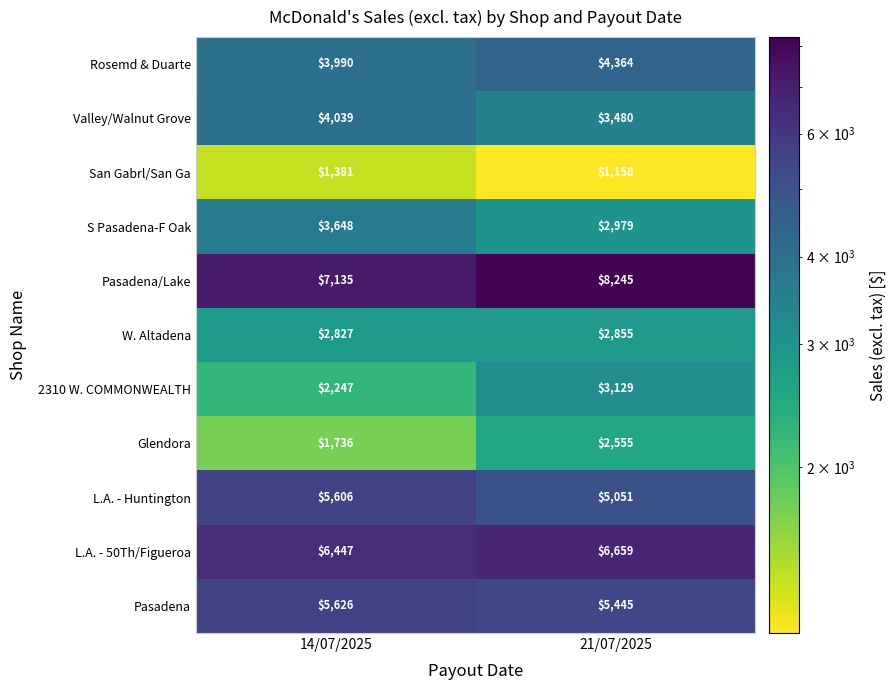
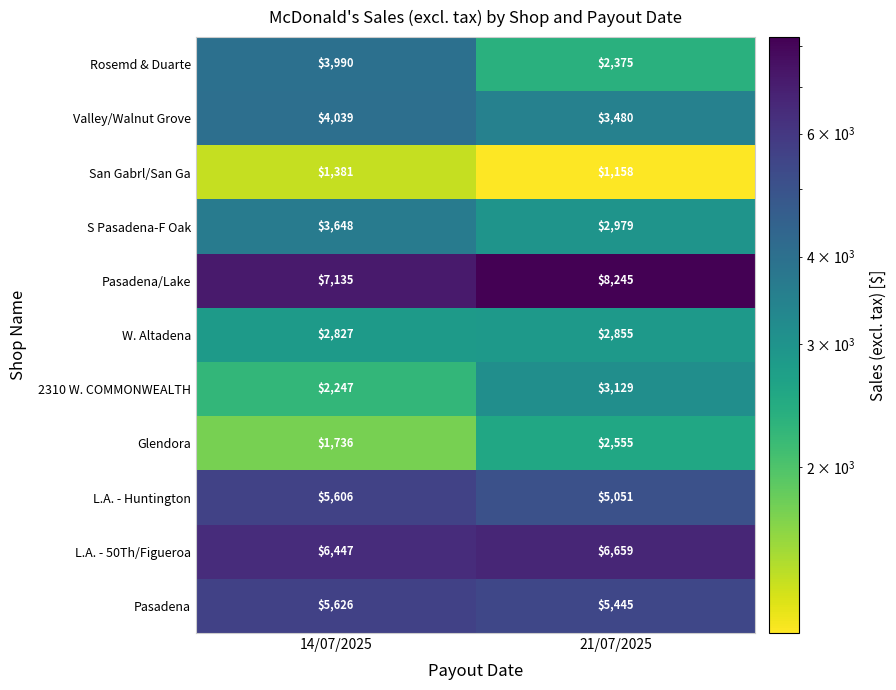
  {
    "Rosemd & Duarte": {
      "14/07/2025": "$3,990",
-     "21/07/2025": "$4,364"
+     "21/07/2025": "$2,375"
    },
    "Valley/Walnut Grove": {
      "14/07/2025": "$4,039",
      "21/07/2025": "$3,480"
    },
    "San Gabrl/San Ga": {
      "14/07/2025": "$1,381",
      "21/07/2025": "$1,158"
    },
    "S Pasadena-F Oak": {
      "14/07/2025": "$3,648",
      "21/07/2025": "$2,979"
    },
    "Pasadena/Lake": {
      "14/07/2025": "$7,135",
      "21/07/2025": "$8,245"
    },
    "W. Altadena": {
      "14/07/2025": "$2,827",
      "21/07/2025": "$2,855"
    },
    "2310 W. COMMONWEALTH": {
      "14/07/2025": "$2,247",
      "21/07/2025": "$3,129"
    },
    "Glendora": {
      "14/07/2025": "$1,736",
      "21/07/2025": "$2,555"
    },
    "L.A. - Huntington": {
      "14/07/2025": "$5,606",
      "21/07/2025": "$5,051"
    },
    "L.A. - 50Th/Figueroa": {
      "14/07/2025": "$6,447",
      "21/07/2025": "$6,659"
    },
    "Pasadena": {
      "14/07/2025": "$5,626",
      "21/07/2025": "$5,445"
    }
  }
